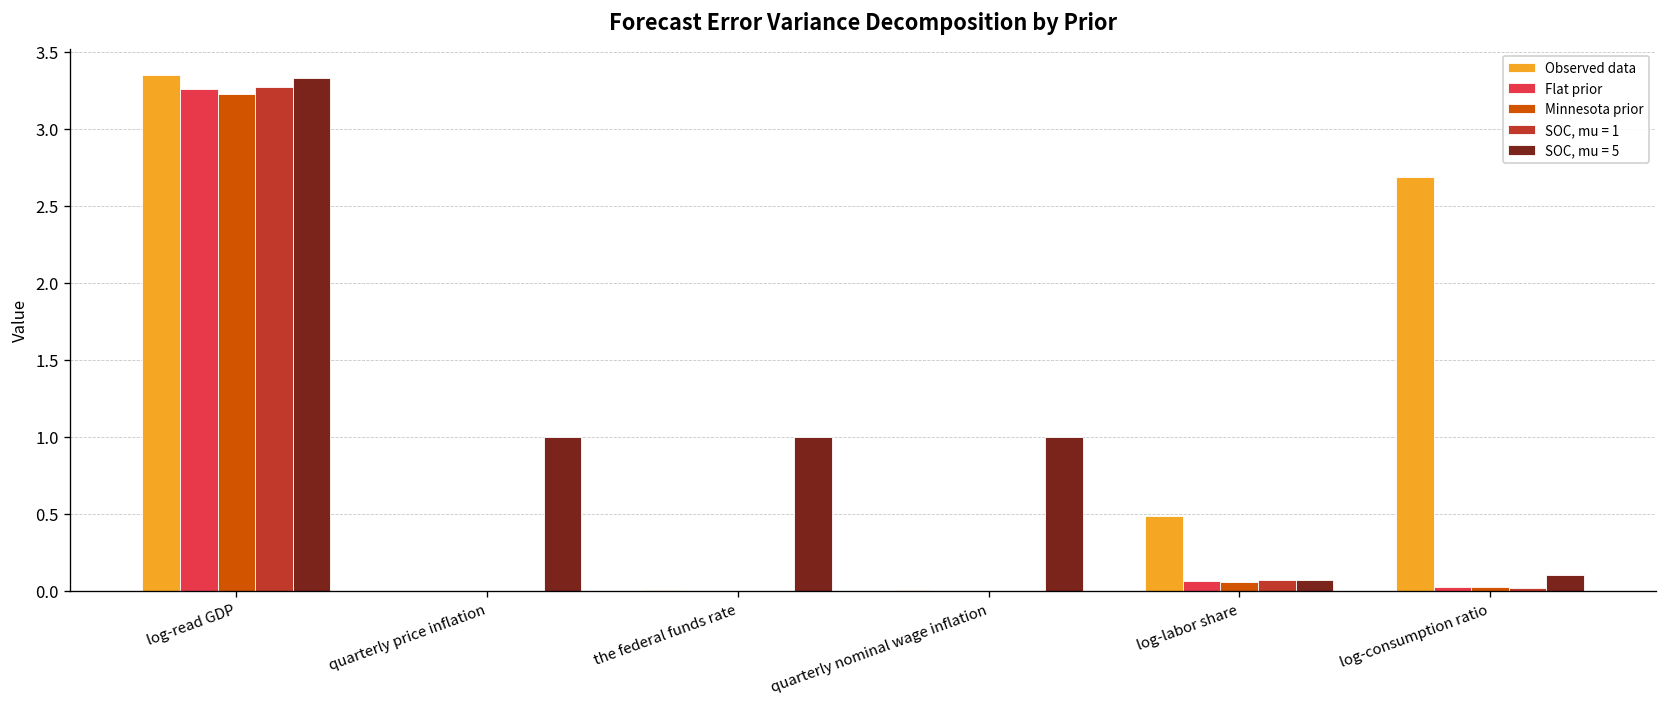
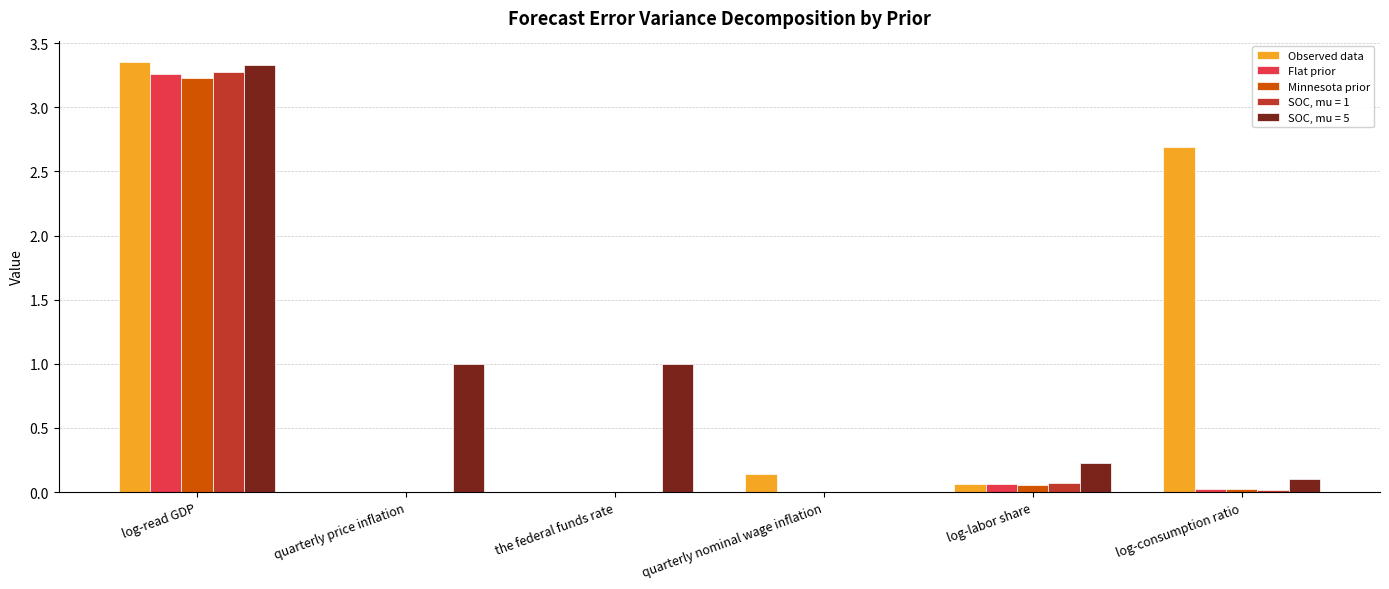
  {
    "Observed data": {
      "log-read GDP": 3.35,
-     "quarterly nominal wage inflation": 0.00,
-     "log-labor share": 0.48,
+     "quarterly nominal wage inflation": 0.14,
+     "log-labor share": 0.06,
      "log-consumption ratio": 2.69
    },
    "SOC, mu = 5": {
      "log-read GDP": 3.33,
      "quarterly price inflation": 1.00,
      "the federal funds rate": 1.00,
-     "quarterly nominal wage inflation": 1,
-     "log-labor share": 0.07,
+     "quarterly nominal wage inflation": 0,
+     "log-labor share": 0.22,
      "log-consumption ratio": 0.10
    }
  }
